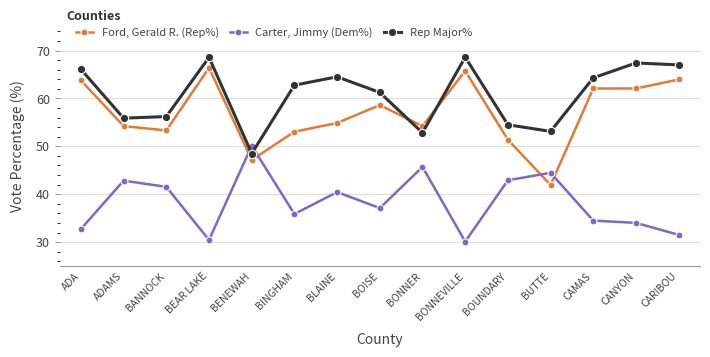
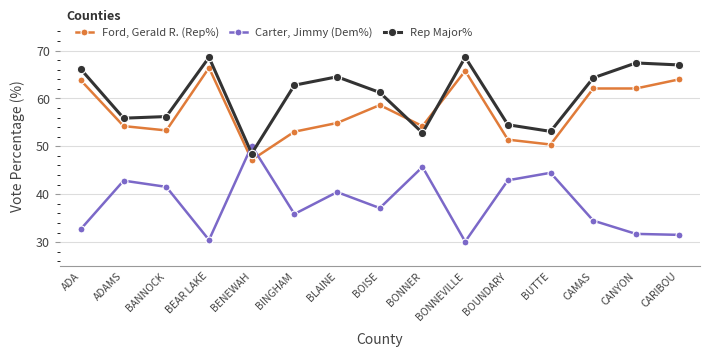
  {
    "Ford, Gerald R. (Rep%)": {
      "ADA": 64,
      "ADAMS": 54,
      "BANNOCK": 53,
      "BEAR LAKE": 66,
      "BENEWAH": 47,
      "BINGHAM": 53,
      "BLAINE": 55,
      "BOISE": 59,
      "BONNER": 54,
      "BONNEVILLE": 66,
      "BOUNDARY": 51,
-     "BUTTE": 42,
+     "BUTTE": 50,
      "CAMAS": 62,
      "CANYON": 62,
      "CARIBOU": 64
    },
    "Carter, Jimmy (Dem%)": {
      "ADA": 33,
      "ADAMS": 43,
      "BANNOCK": 42,
      "BEAR LAKE": 30,
      "BENEWAH": 50,
      "BINGHAM": 36,
      "BLAINE": 40,
      "BOISE": 37,
      "BONNER": 46,
      "BONNEVILLE": 30,
      "BOUNDARY": 43,
      "BUTTE": 44,
      "CAMAS": 34,
-     "CANYON": 34,
+     "CANYON": 32,
      "CARIBOU": 32
    },
    "Rep Major%": {
      "ADA": 66,
      "ADAMS": 56,
      "BANNOCK": 56,
      "BEAR LAKE": 69,
      "BENEWAH": 48,
      "BINGHAM": 63,
      "BLAINE": 65,
      "BOISE": 61,
      "BONNER": 53,
      "BONNEVILLE": 69,
      "BOUNDARY": 55,
      "BUTTE": 53,
      "CAMAS": 64,
      "CANYON": 67,
      "CARIBOU": 67
    }
  }
